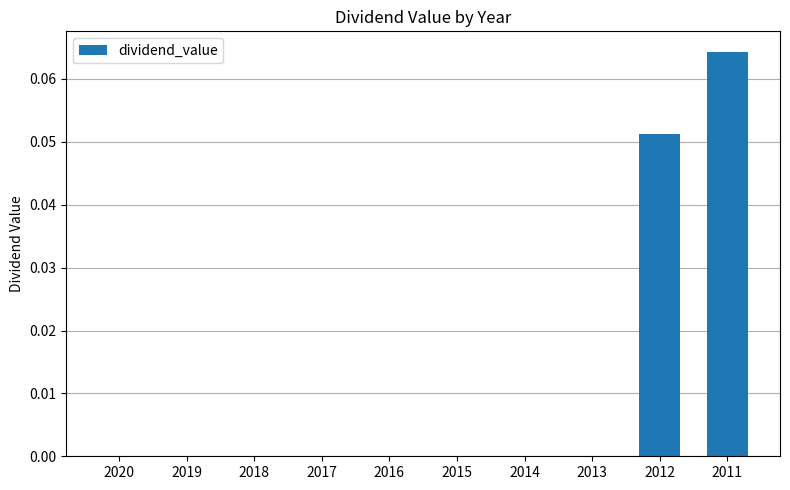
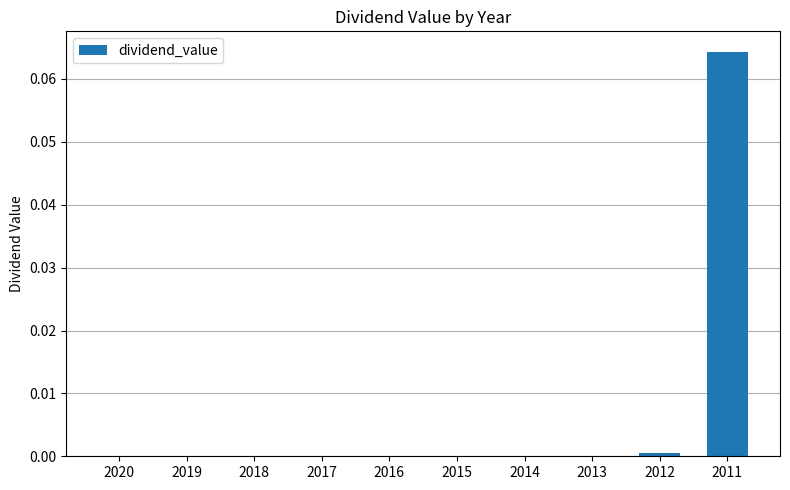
  {
    "2020": 0.000,
    "2019": 0.000,
    "2018": 0.000,
    "2017": 0.000,
    "2016": 0.000,
    "2015": 0.000,
    "2014": 0.000,
    "2013": 0.000,
-   "2012": 0.051,
+   "2012": 0.000,
    "2011": 0.064
  }
